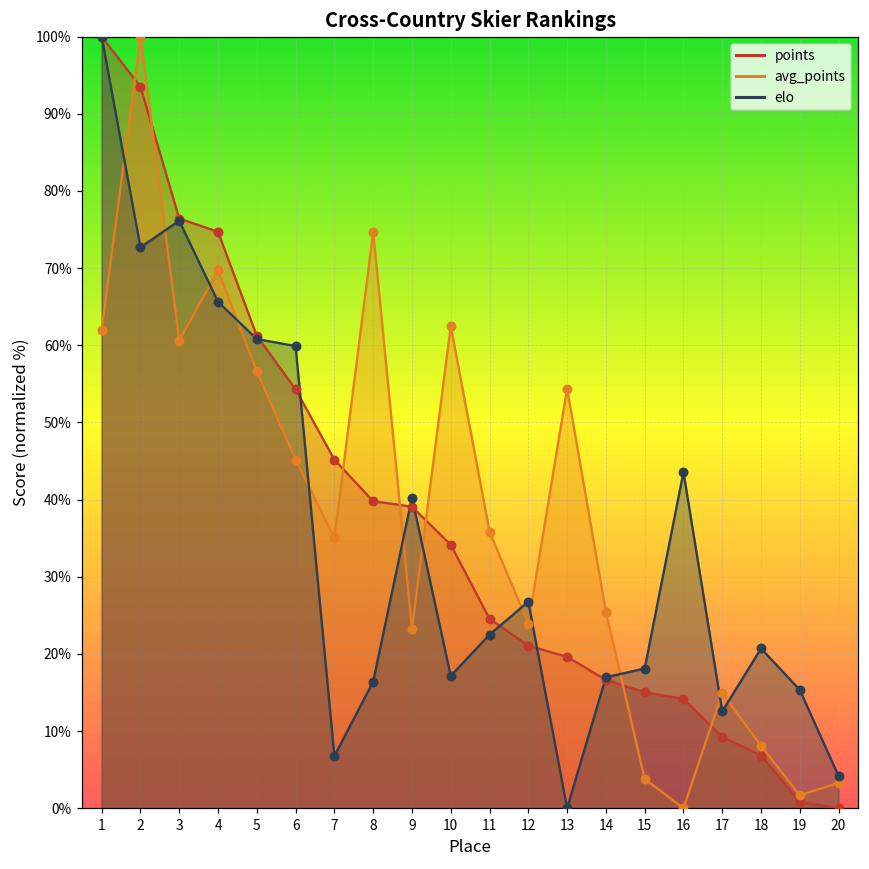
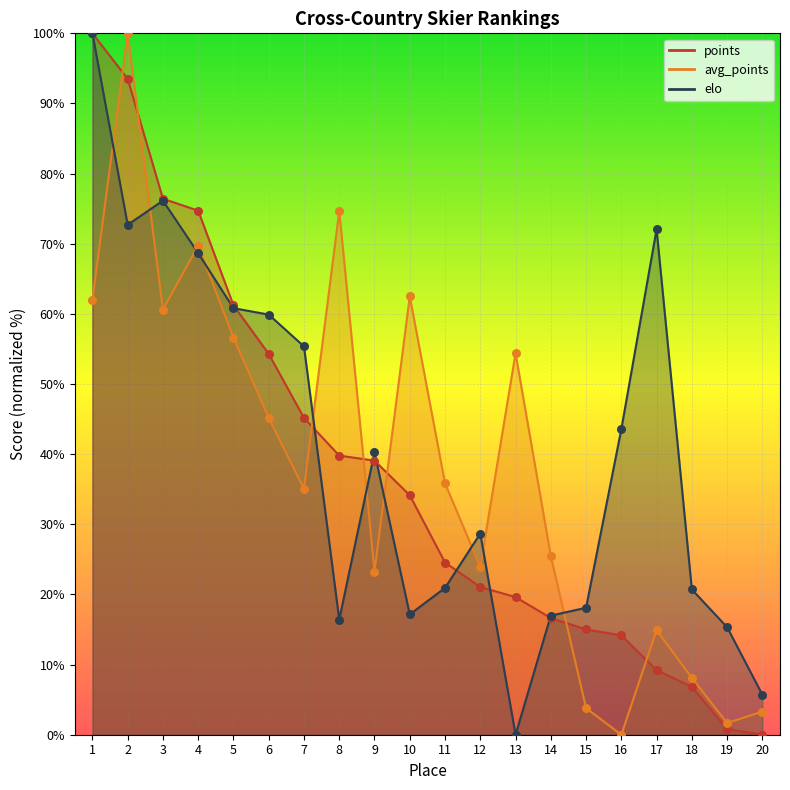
  {
    "elo": {
      "2": "73%",
-     "4": "66%",
+     "4": "69%",
      "5": "61%",
      "6": "60%",
-     "7": "7%",
+     "7": "55%",
      "8": "16%",
      "9": "40%",
      "10": "17%",
-     "11": "22%",
-     "12": "27%",
+     "11": "21%",
+     "12": "29%",
      "13": "0%",
      "15": "18%",
      "16": "44%",
-     "17": "13%",
+     "17": "72%",
      "18": "21%",
      "19": "15%",
-     "20": "4%"
+     "20": "6%"
    }
  }
